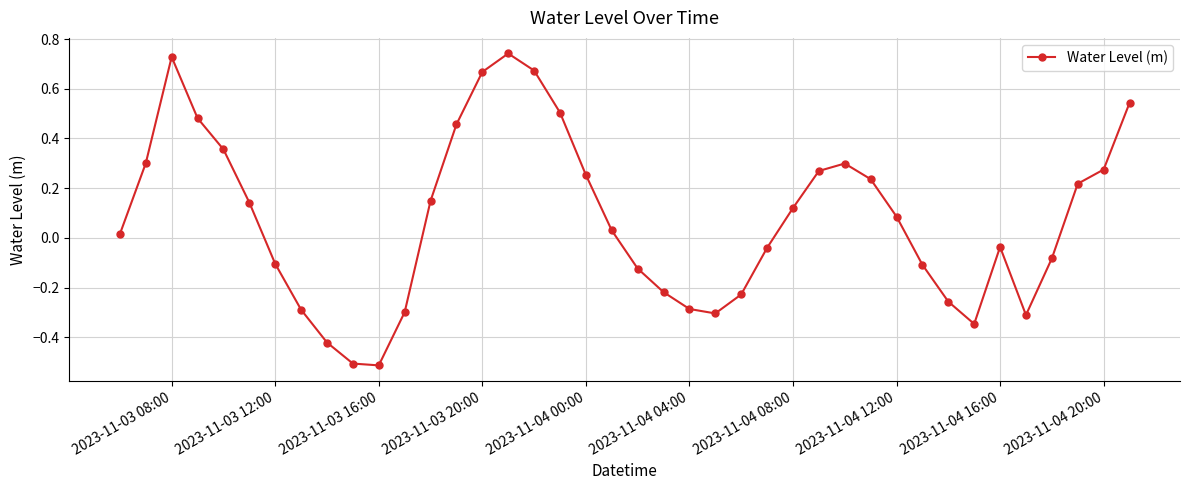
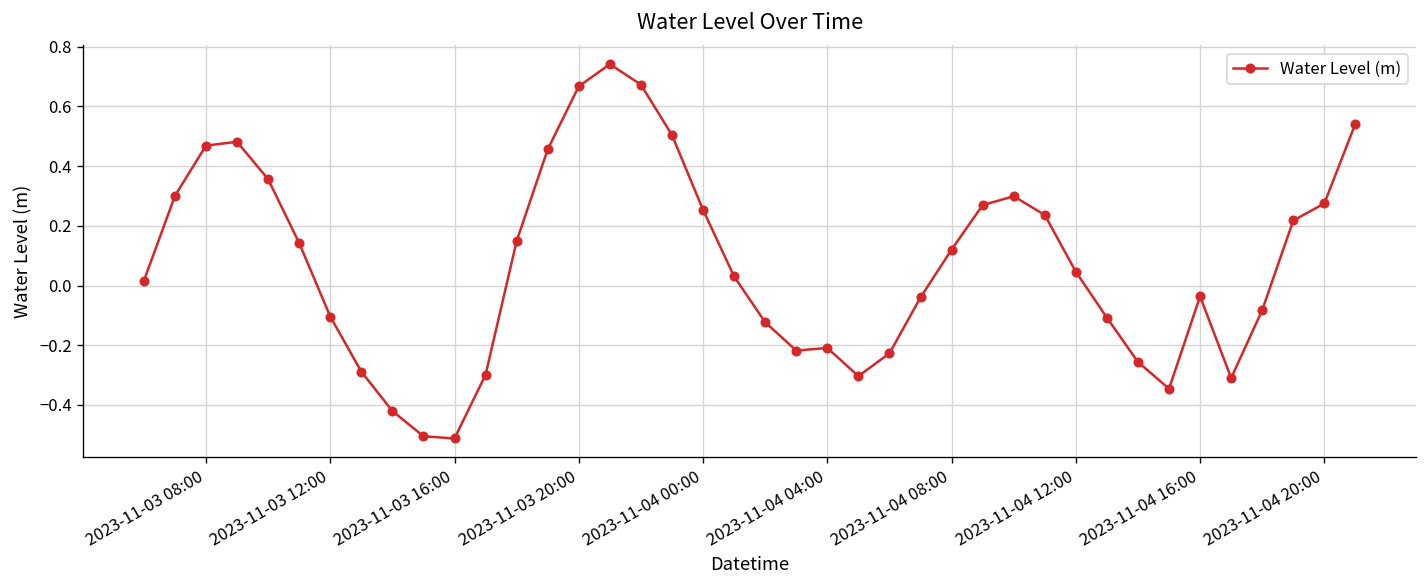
  {
-   "2023-11-03 08:00": 0.73,
+   "2023-11-03 08:00": 0.47,
    "2023-11-03 12:00": -0.10,
    "2023-11-03 16:00": -0.51,
    "2023-11-03 20:00": 0.67,
    "2023-11-04 00:00": 0.25,
-   "2023-11-04 04:00": -0.29,
+   "2023-11-04 04:00": -0.21,
    "2023-11-04 08:00": 0.12,
-   "2023-11-04 12:00": 0.09,
+   "2023-11-04 12:00": 0.05,
    "2023-11-04 16:00": -0.04,
    "2023-11-04 20:00": 0.28
  }
